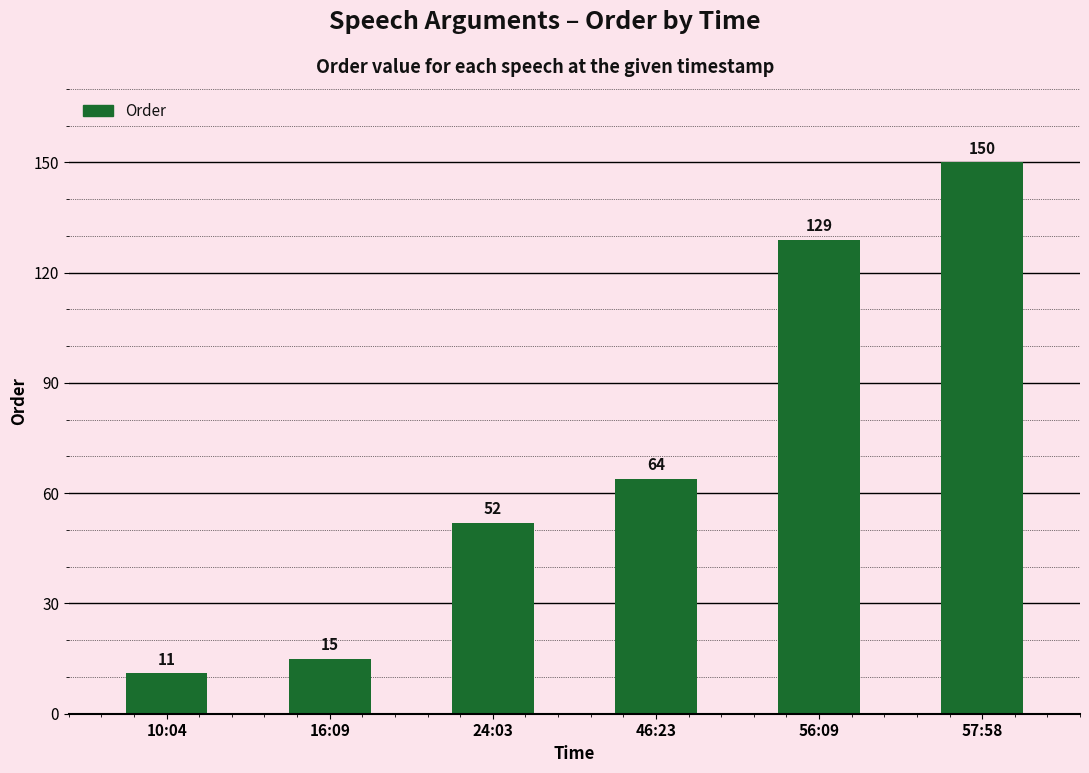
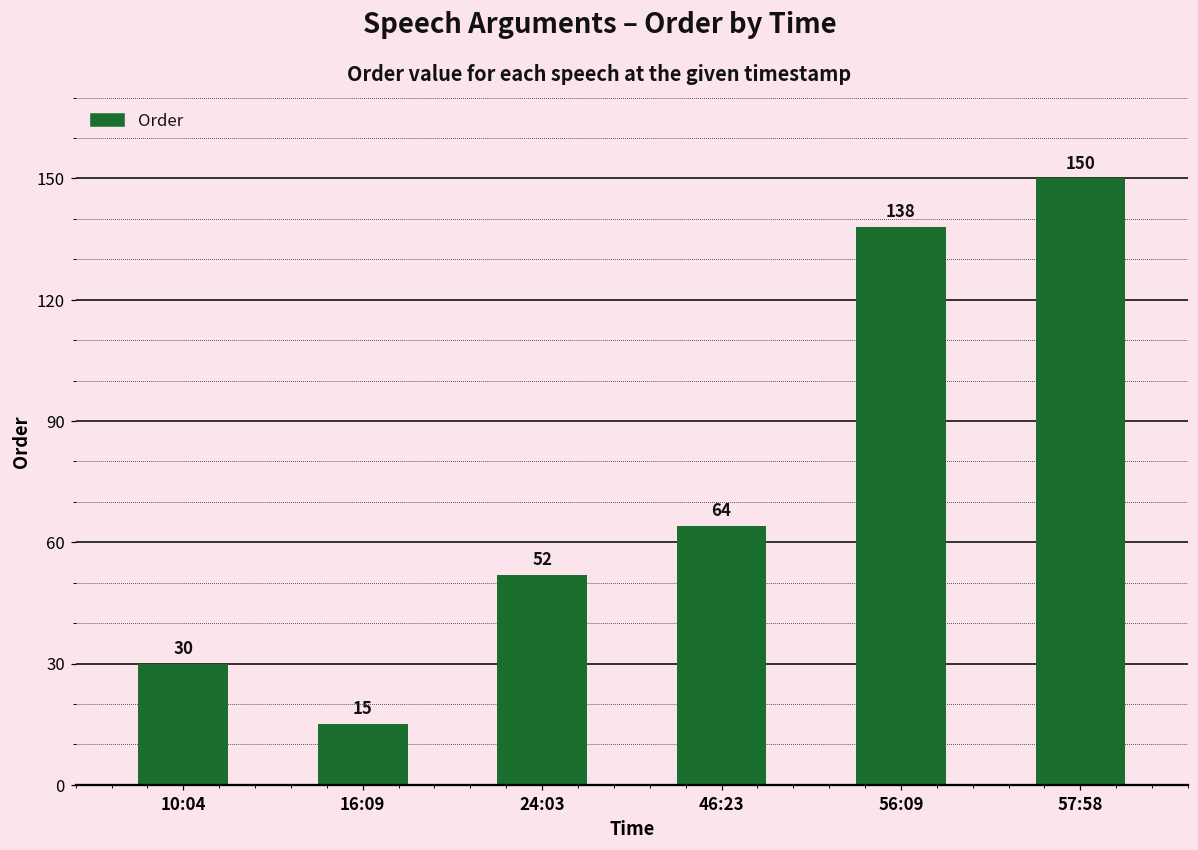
  {
-   "10:04": 11,
+   "10:04": 30,
    "16:09": 15,
    "24:03": 52,
    "46:23": 64,
-   "56:09": 129,
+   "56:09": 138,
    "57:58": 150
  }
